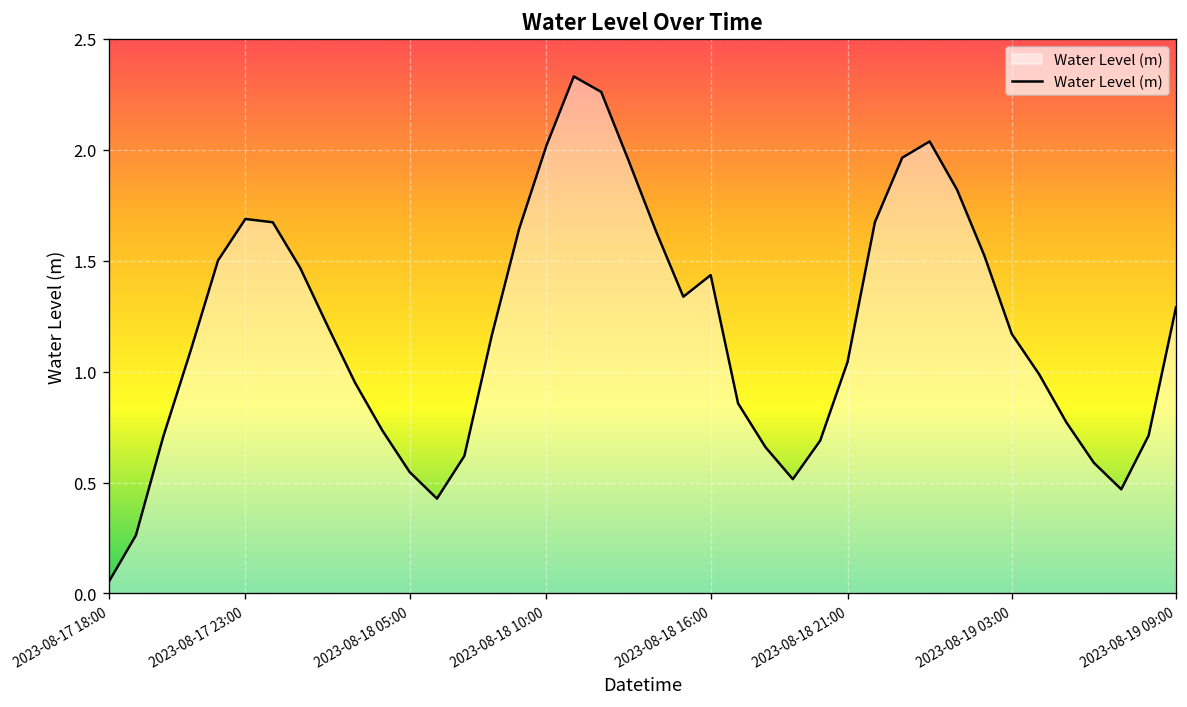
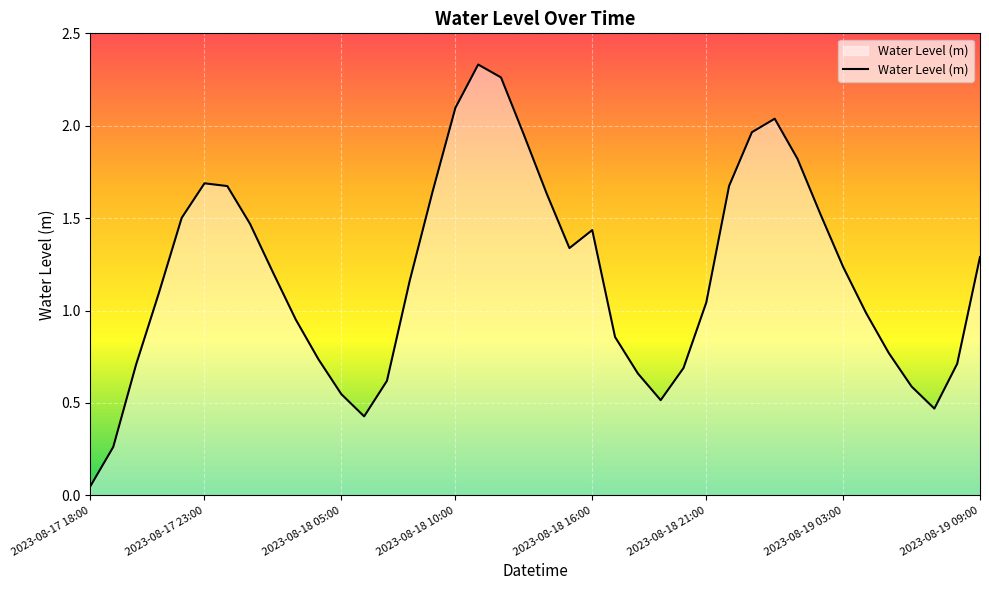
  {
    "2023-08-17 18:00": 0.05,
    "2023-08-17 23:00": 1.69,
    "2023-08-18 05:00": 0.55,
-   "2023-08-18 10:00": 2.02,
+   "2023-08-18 10:00": 2.10,
    "2023-08-18 16:00": 1.44,
    "2023-08-18 21:00": 1.04,
-   "2023-08-19 03:00": 1.17,
+   "2023-08-19 03:00": 1.24,
    "2023-08-19 09:00": 1.29
  }
